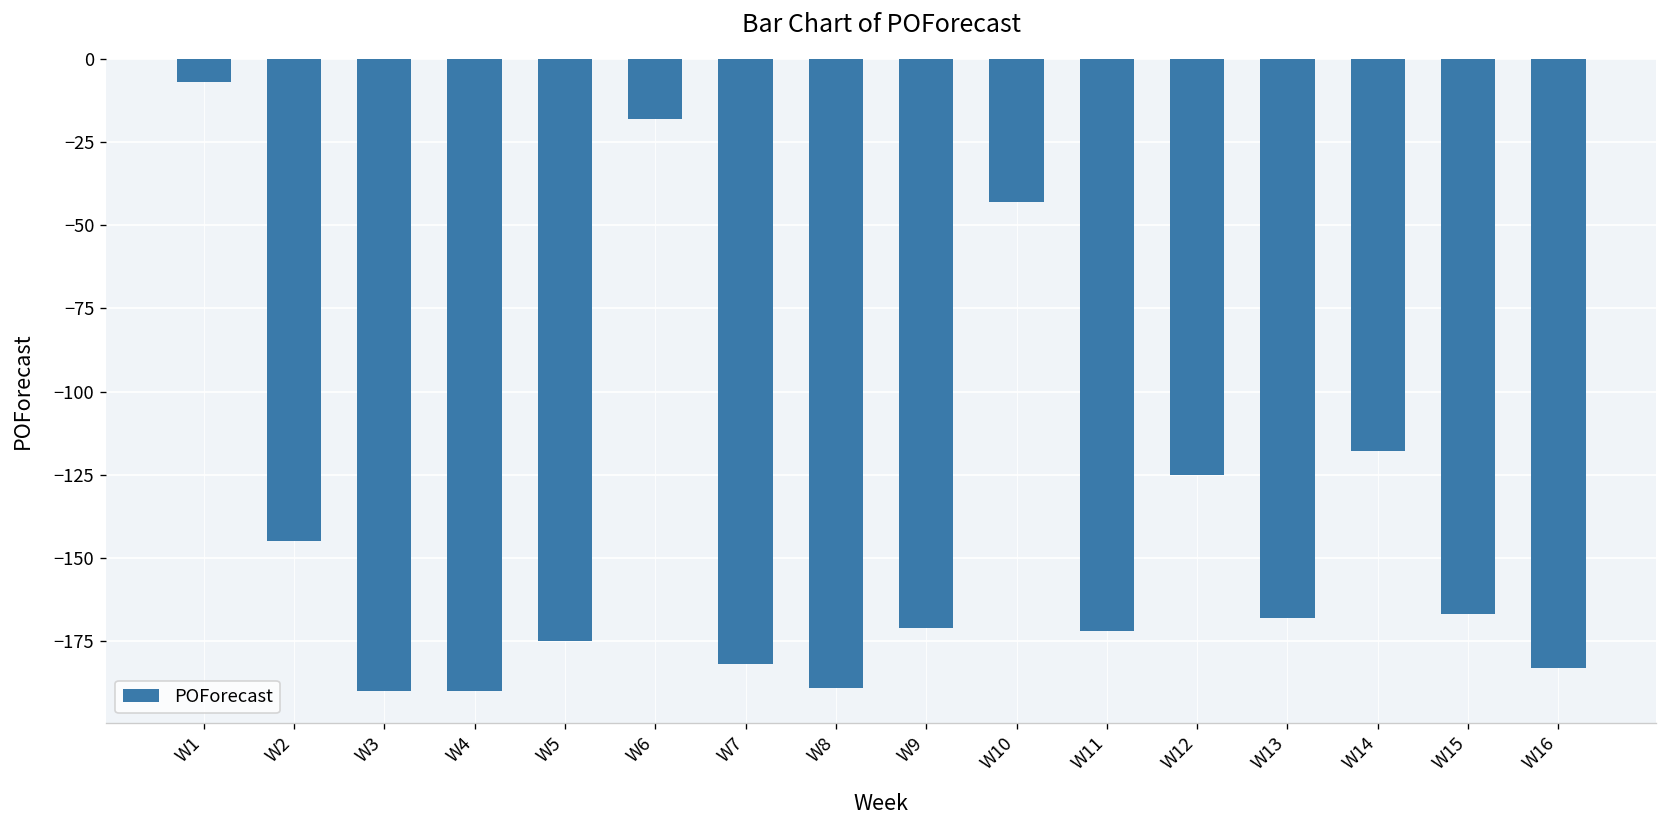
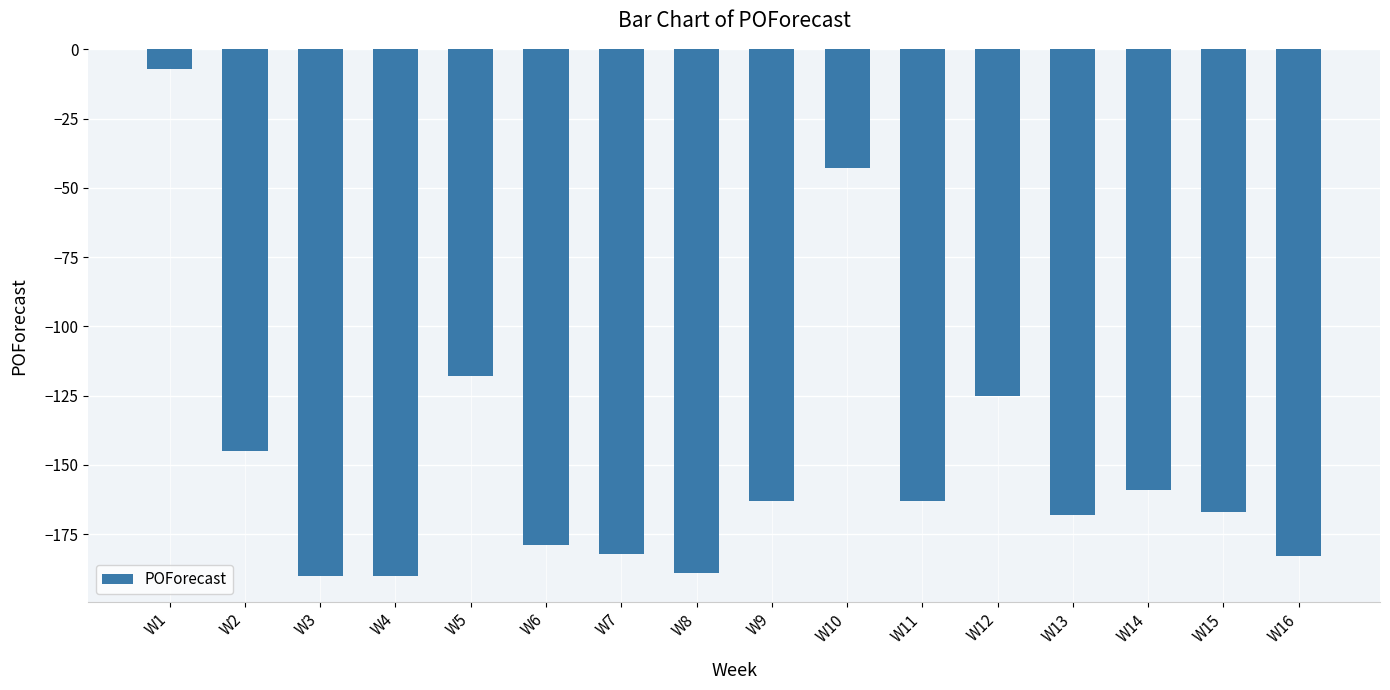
  {
    "W1": -7,
    "W2": -145,
    "W3": -190,
    "W4": -190,
-   "W5": -175,
-   "W6": -18,
+   "W5": -118,
+   "W6": -179,
    "W7": -182,
    "W8": -189,
-   "W9": -171,
+   "W9": -163,
    "W10": -43,
-   "W11": -172,
+   "W11": -163,
    "W12": -125,
    "W13": -168,
-   "W14": -118,
+   "W14": -159,
    "W15": -167,
    "W16": -183
  }
